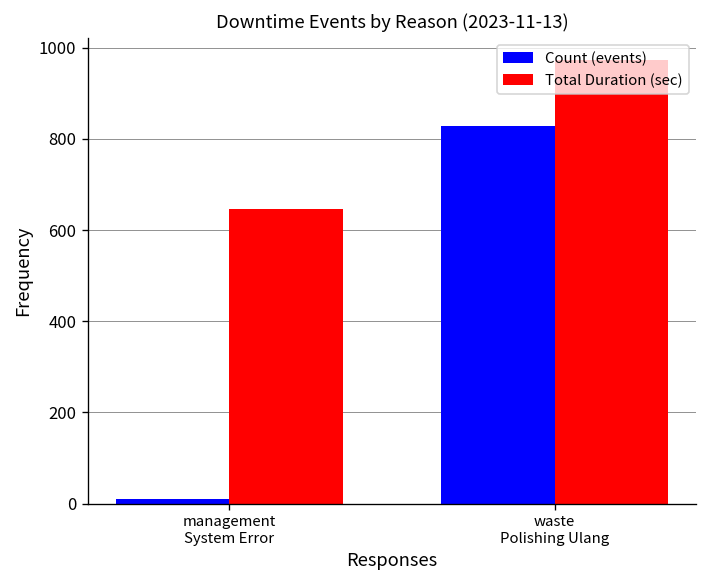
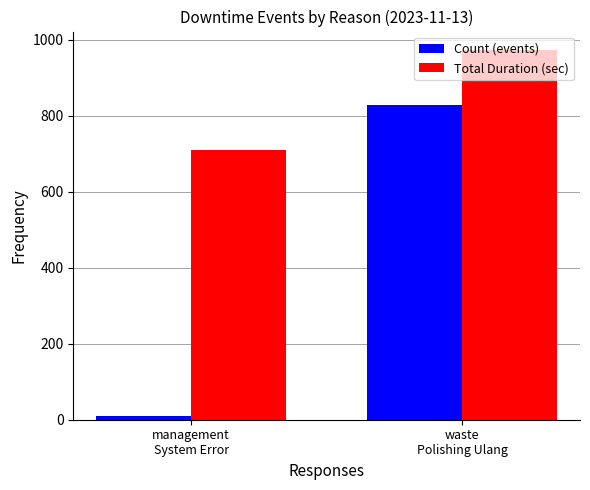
  {
    "Count (events)": {
      "management System Error": 10,
      "waste Polishing Ulang": 830
    },
    "Total Duration (sec)": {
-     "management System Error": 650
+     "management System Error": 710
    }
  }
